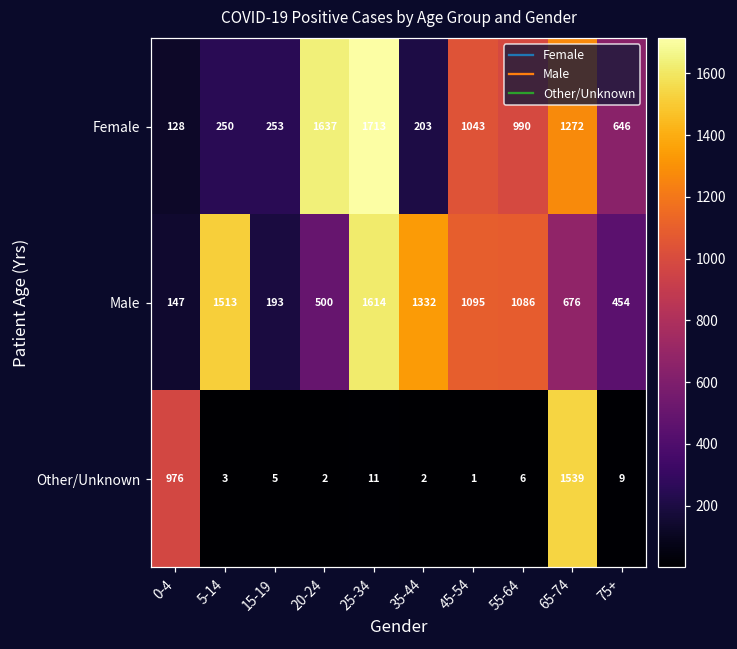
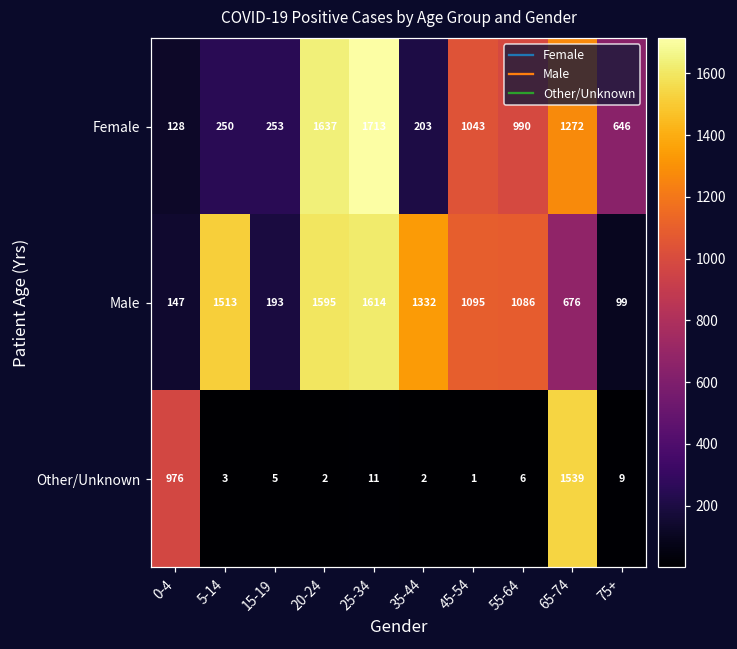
  {
    "Female": {
      "0-4": 128,
      "5-14": 250,
      "15-19": 253,
      "20-24": 1637,
      "25-34": 1713,
      "35-44": 203,
      "45-54": 1043,
      "55-64": 990,
      "65-74": 1272,
      "75+": 646
    },
    "Male": {
      "0-4": 147,
      "5-14": 1513,
      "15-19": 193,
-     "20-24": 500,
+     "20-24": 1595,
      "25-34": 1614,
      "35-44": 1332,
      "45-54": 1095,
      "55-64": 1086,
      "65-74": 676,
-     "75+": 454
+     "75+": 99
    },
    "Other/Unknown": {
      "0-4": 976,
      "5-14": 3,
      "15-19": 5,
      "20-24": 2,
      "25-34": 11,
      "35-44": 2,
      "45-54": 1,
      "55-64": 6,
      "65-74": 1539,
      "75+": 9
    }
  }
